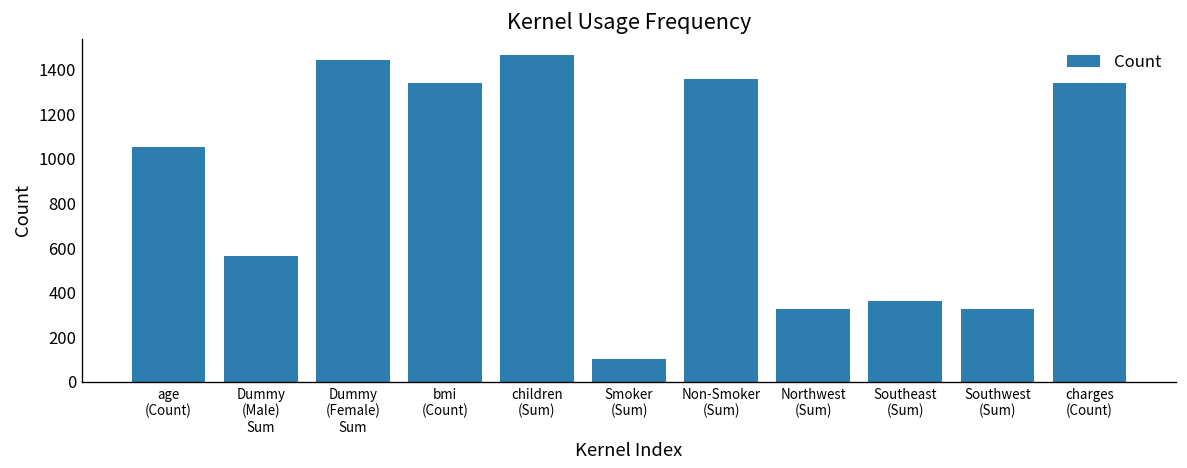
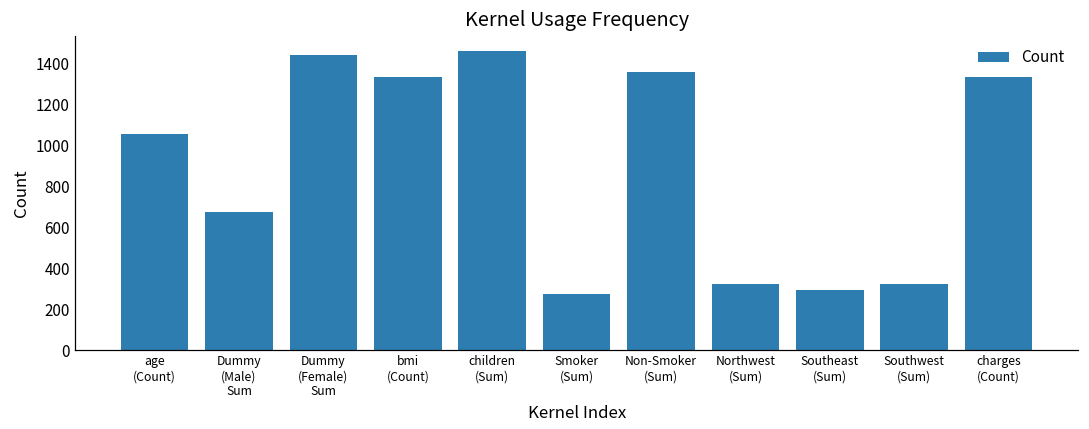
  {
    "age (Count)": 1060,
-   "Dummy (Male) Sum": 560,
+   "Dummy (Male) Sum": 680,
    "Dummy (Female) Sum": 1440,
    "bmi (Count)": 1340,
    "children (Sum)": 1470,
-   "Smoker (Sum)": 100,
+   "Smoker (Sum)": 270,
    "Non-Smoker (Sum)": 1360,
    "Northwest (Sum)": 330,
-   "Southeast (Sum)": 360,
+   "Southeast (Sum)": 300,
    "Southwest (Sum)": 330,
    "charges (Count)": 1340
  }
